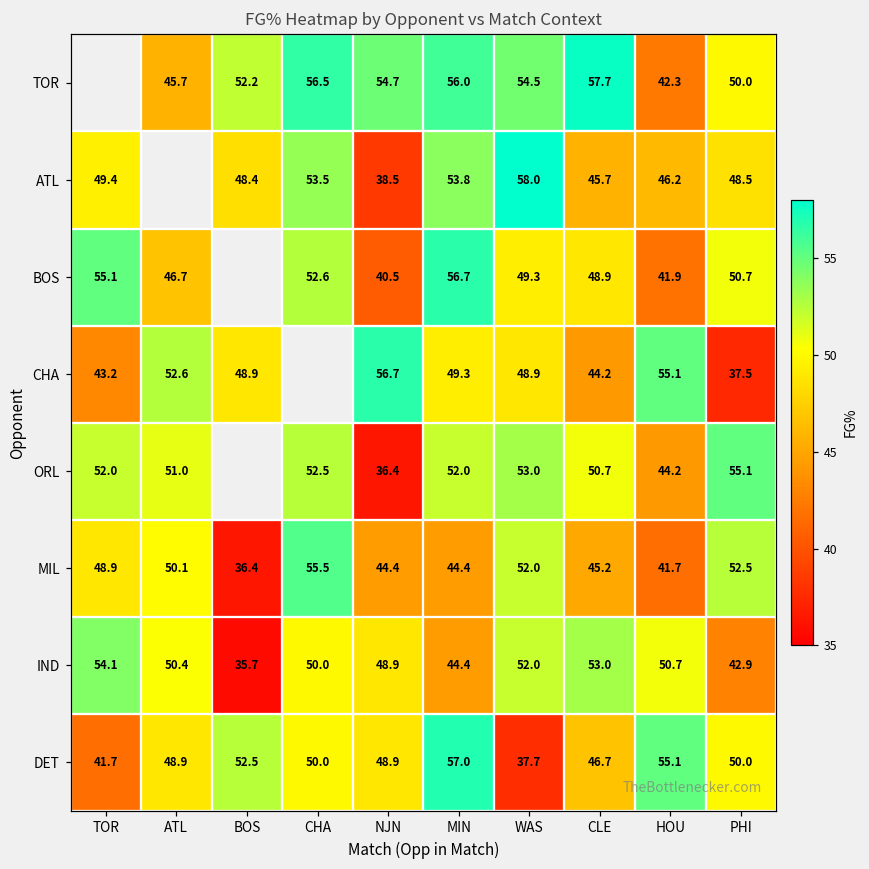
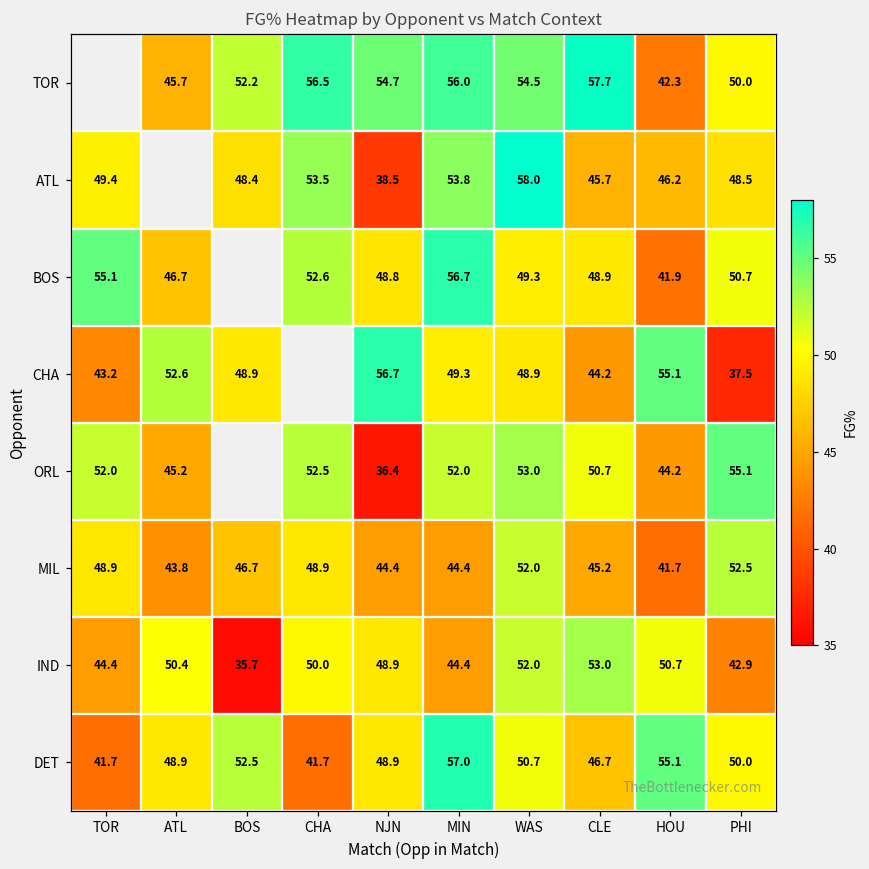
  {
    "TOR": {
      "ATL": 45.7,
      "BOS": 52.2,
      "CHA": 56.5,
      "NJN": 54.7,
      "MIN": 56.0,
      "WAS": 54.5,
      "CLE": 57.7,
      "HOU": 42.3,
      "PHI": 50.0
    },
    "ATL": {
      "TOR": 49.4,
      "BOS": 48.4,
      "CHA": 53.5,
      "NJN": 38.5,
      "MIN": 53.8,
      "WAS": 58.0,
      "CLE": 45.7,
      "HOU": 46.2,
      "PHI": 48.5
    },
    "BOS": {
      "TOR": 55.1,
      "ATL": 46.7,
      "CHA": 52.6,
-     "NJN": 40.5,
+     "NJN": 48.8,
      "MIN": 56.7,
      "WAS": 49.3,
      "CLE": 48.9,
      "HOU": 41.9,
      "PHI": 50.7
    },
    "CHA": {
      "TOR": 43.2,
      "ATL": 52.6,
      "BOS": 48.9,
      "NJN": 56.7,
      "MIN": 49.3,
      "WAS": 48.9,
      "CLE": 44.2,
      "HOU": 55.1,
      "PHI": 37.5
    },
    "ORL": {
      "TOR": 52.0,
-     "ATL": 51.0,
+     "ATL": 45.2,
      "CHA": 52.5,
      "NJN": 36.4,
      "MIN": 52.0,
      "WAS": 53.0,
      "CLE": 50.7,
      "HOU": 44.2,
      "PHI": 55.1
    },
    "MIL": {
      "TOR": 48.9,
-     "ATL": 50.1,
-     "BOS": 36.4,
-     "CHA": 55.5,
+     "ATL": 43.8,
+     "BOS": 46.7,
+     "CHA": 48.9,
      "NJN": 44.4,
      "MIN": 44.4,
      "WAS": 52.0,
      "CLE": 45.2,
      "HOU": 41.7,
      "PHI": 52.5
    },
    "IND": {
-     "TOR": 54.1,
+     "TOR": 44.4,
      "ATL": 50.4,
      "BOS": 35.7,
      "CHA": 50.0,
      "NJN": 48.9,
      "MIN": 44.4,
      "WAS": 52.0,
      "CLE": 53.0,
      "HOU": 50.7,
      "PHI": 42.9
    },
    "DET": {
      "TOR": 41.7,
      "ATL": 48.9,
      "BOS": 52.5,
-     "CHA": 50.0,
+     "CHA": 41.7,
      "NJN": 48.9,
      "MIN": 57.0,
-     "WAS": 37.7,
+     "WAS": 50.7,
      "CLE": 46.7,
      "PHI": 50.0
    }
  }
